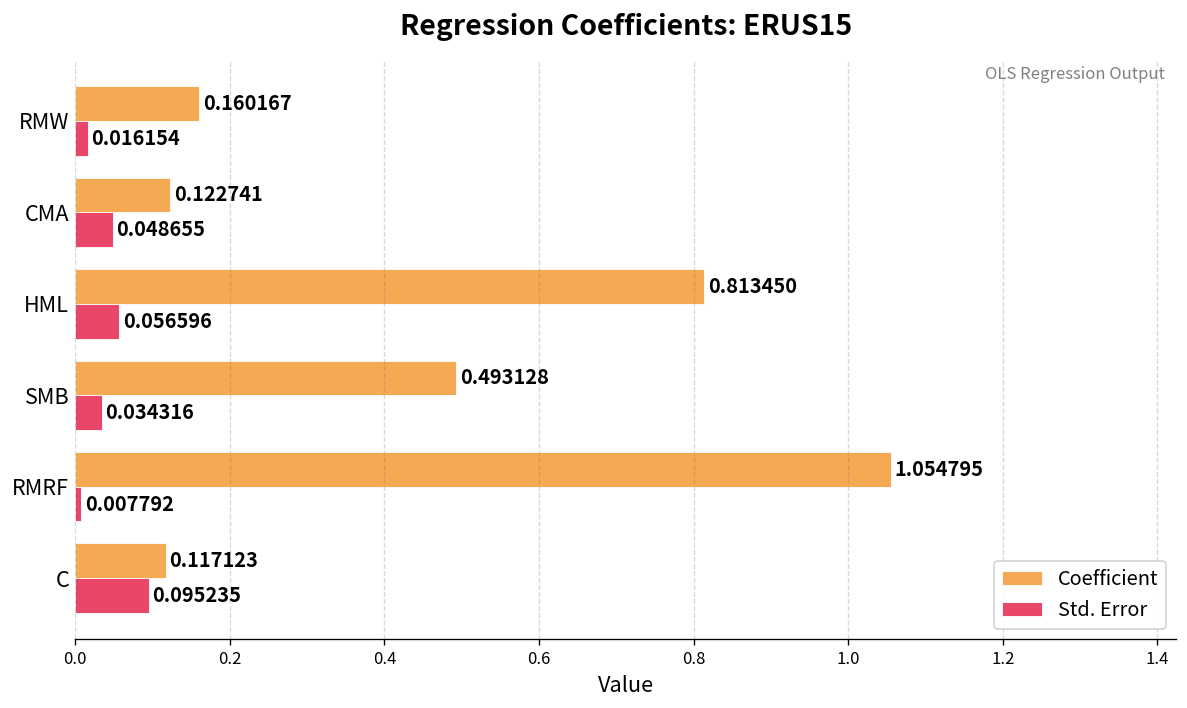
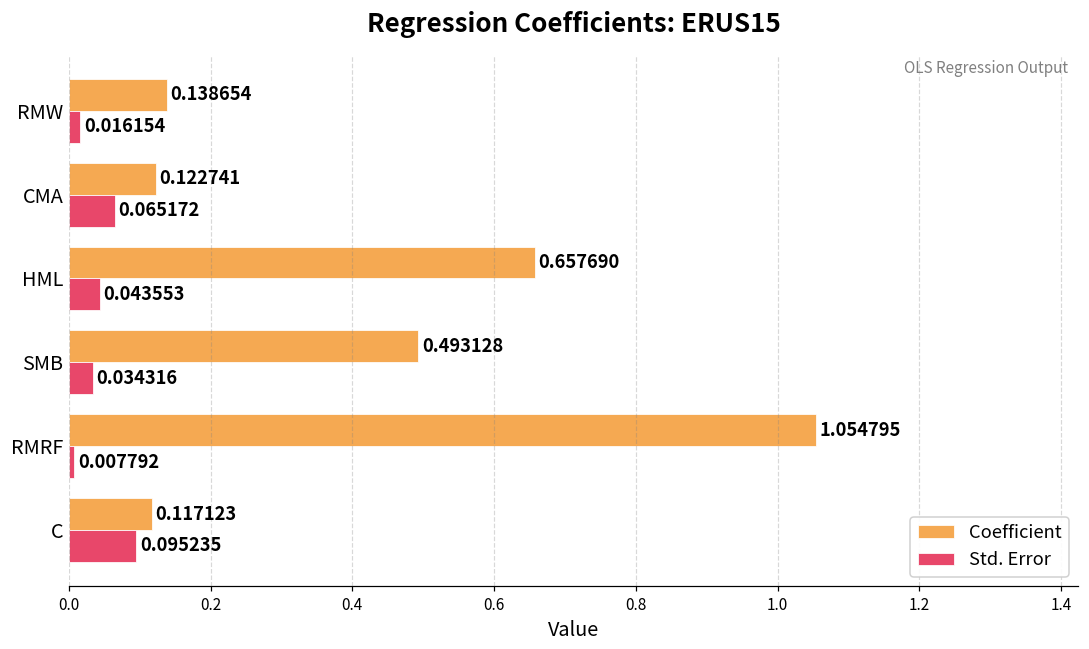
  {
    "Coefficient": {
-     "RMW": 0.160167,
+     "RMW": 0.138654,
      "CMA": 0.122741,
-     "HML": 0.813450,
+     "HML": 0.657690,
      "SMB": 0.493128,
      "RMRF": 1.054795,
      "C": 0.117123
    },
    "Std. Error": {
      "RMW": 0.016154,
-     "CMA": 0.048655,
-     "HML": 0.056596,
+     "CMA": 0.065172,
+     "HML": 0.043553,
      "SMB": 0.034316,
      "RMRF": 0.007792,
      "C": 0.095235
    }
  }
